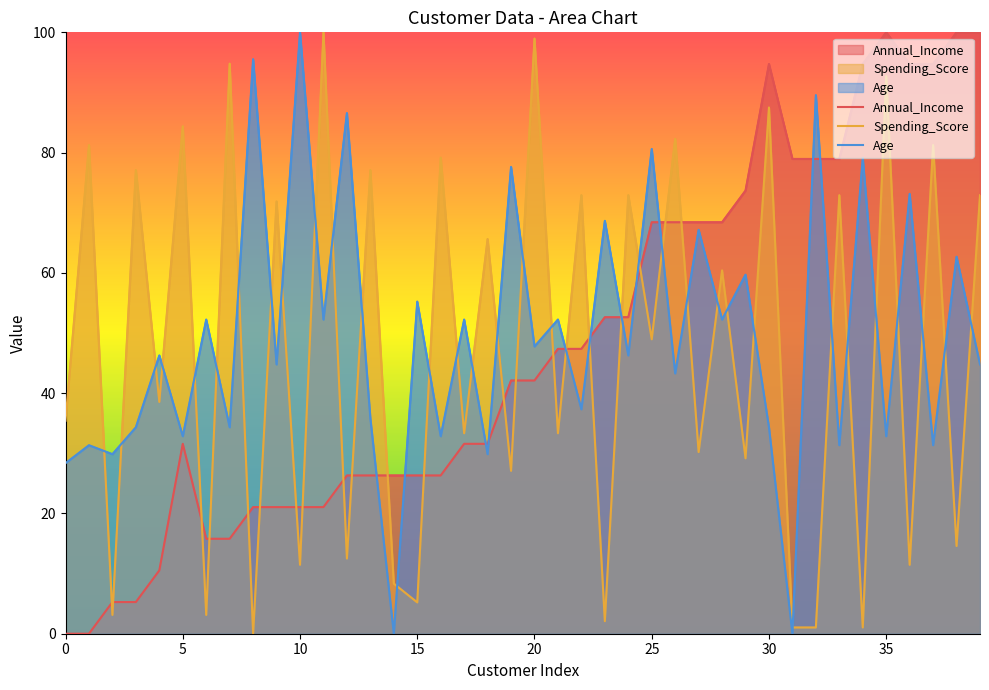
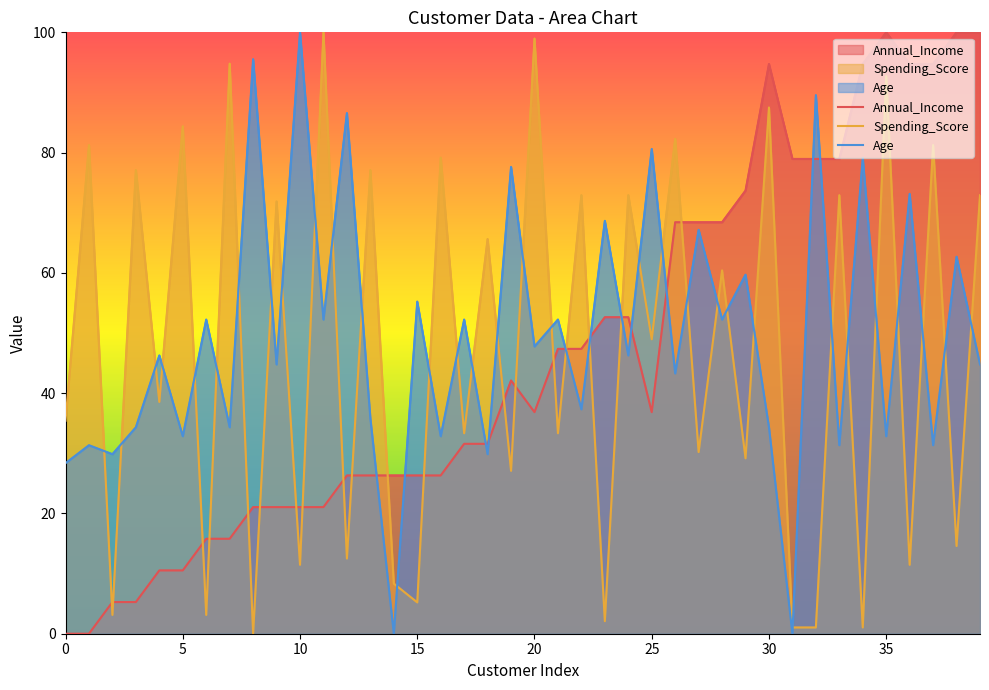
  {
    "Annual_Income": {
      "0": 0,
-     "5": 32,
+     "5": 11,
      "10": 21,
      "15": 26,
-     "20": 42,
-     "25": 68,
+     "20": 37,
+     "25": 37,
      "30": 95,
      "35": 100
    },
    "Spending_Score": {
      "0": 35,
      "5": 84,
      "10": 11,
      "15": 5,
      "20": 99,
      "25": 49,
      "30": 88
    },
    "Age": {
      "0": 28,
      "5": 33,
      "10": 100,
      "15": 55,
      "20": 48,
      "25": 81,
      "30": 34,
      "35": 33
    }
  }
